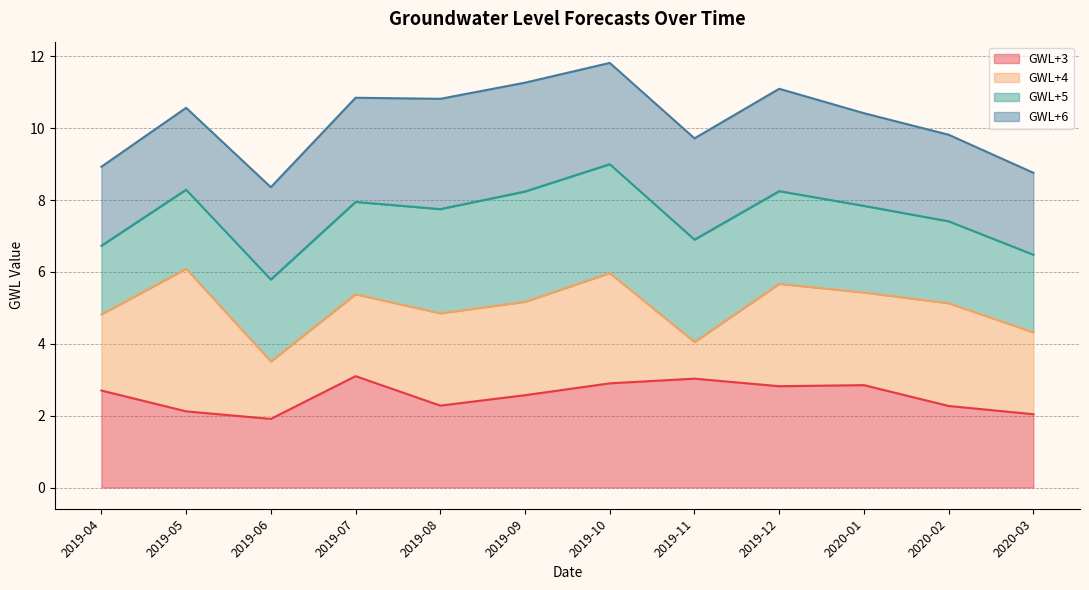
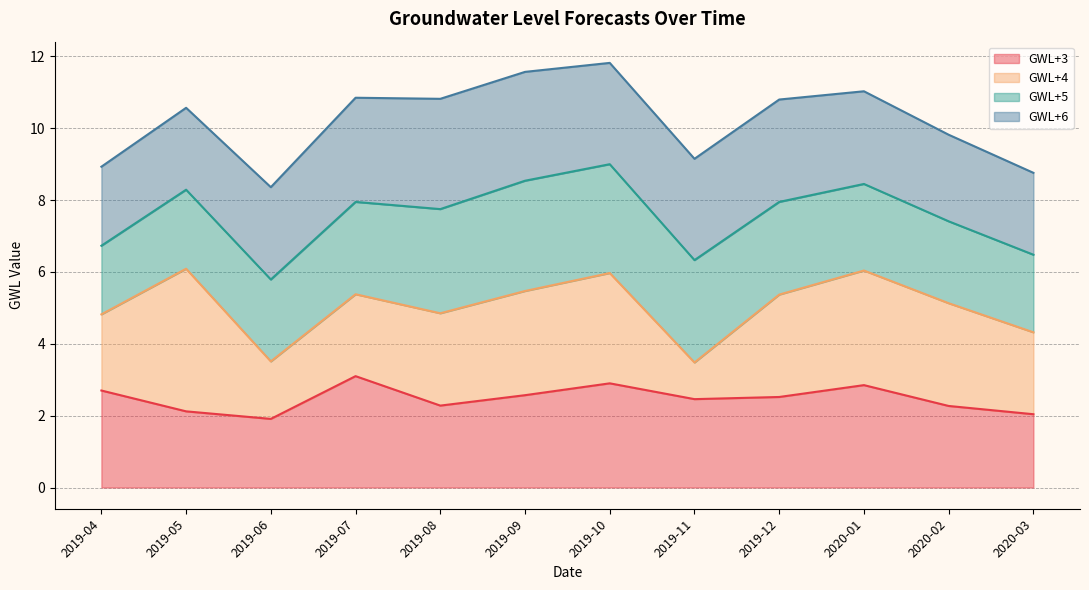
  {
    "GWL+3": {
      "2019-04": 2.7,
      "2019-05": 2.1,
      "2019-06": 1.9,
      "2019-07": 3.1,
      "2019-08": 2.3,
      "2019-09": 2.6,
      "2019-10": 2.9,
-     "2019-11": 3.0,
-     "2019-12": 2.8,
+     "2019-11": 2.5,
+     "2019-12": 2.5,
      "2020-01": 2.9,
      "2020-02": 2.3,
      "2020-03": 2.0
    },
    "GWL+4": {
      "2019-04": 2.1,
      "2019-05": 4.0,
      "2019-06": 1.6,
      "2019-07": 2.3,
      "2019-08": 2.6,
-     "2019-09": 2.6,
+     "2019-09": 2.9,
      "2019-10": 3.1,
      "2019-11": 1.0,
      "2019-12": 2.9,
-     "2020-01": 2.6,
+     "2020-01": 3.2,
      "2020-02": 2.9,
      "2020-03": 2.3
    }
  }
